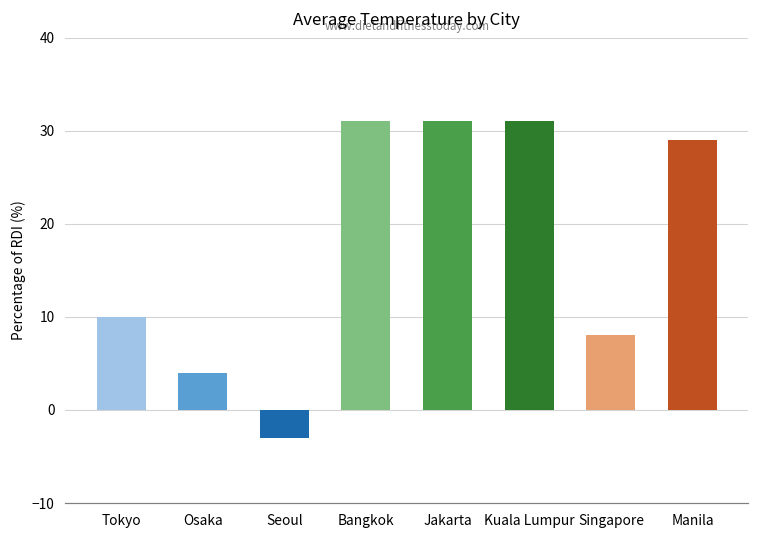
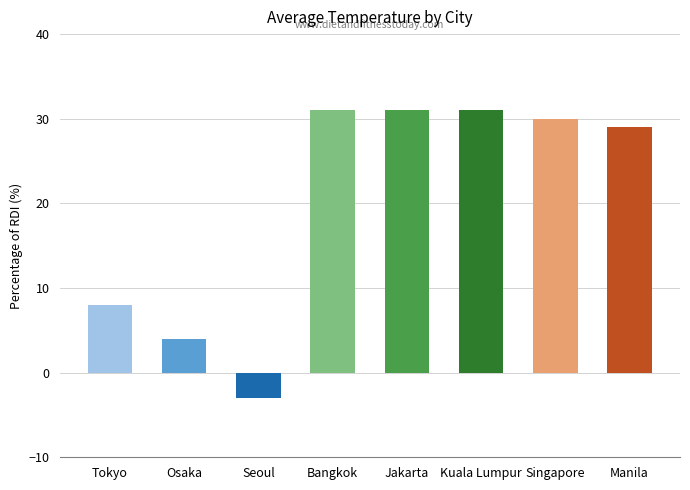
  {
-   "Tokyo": 10,
+   "Tokyo": 8,
    "Osaka": 4,
    "Seoul": -3,
    "Bangkok": 31,
    "Jakarta": 31,
    "Kuala Lumpur": 31,
-   "Singapore": 8,
+   "Singapore": 30,
    "Manila": 29
  }
